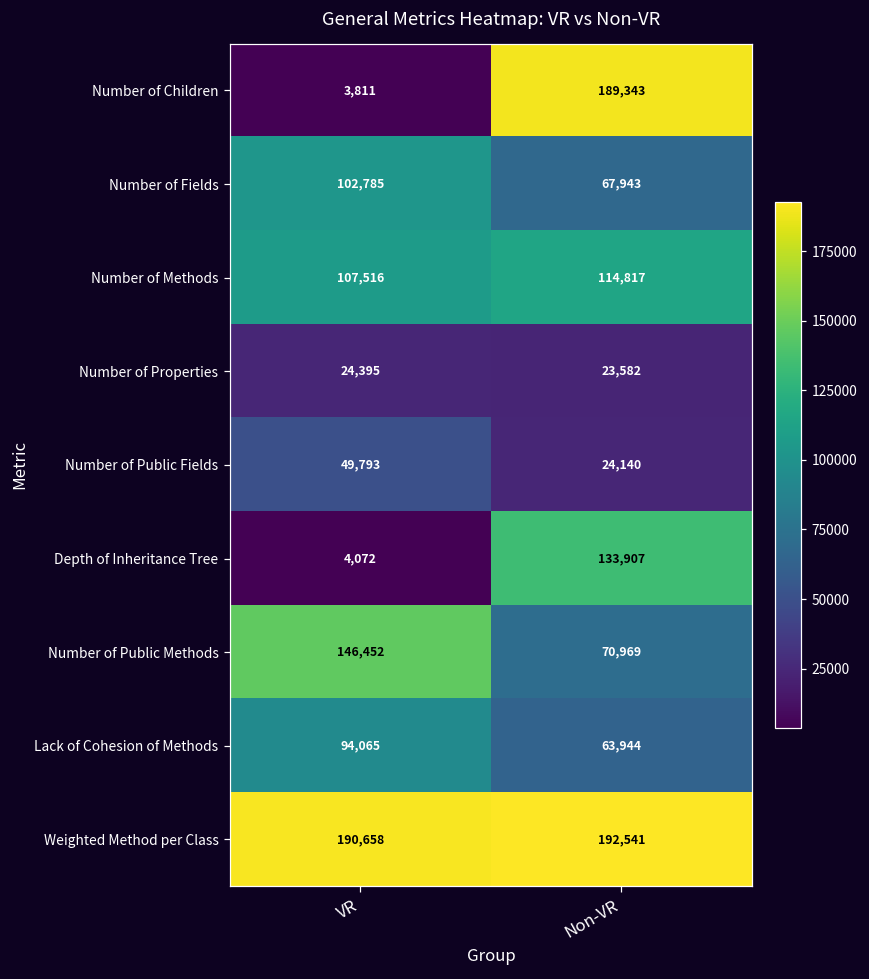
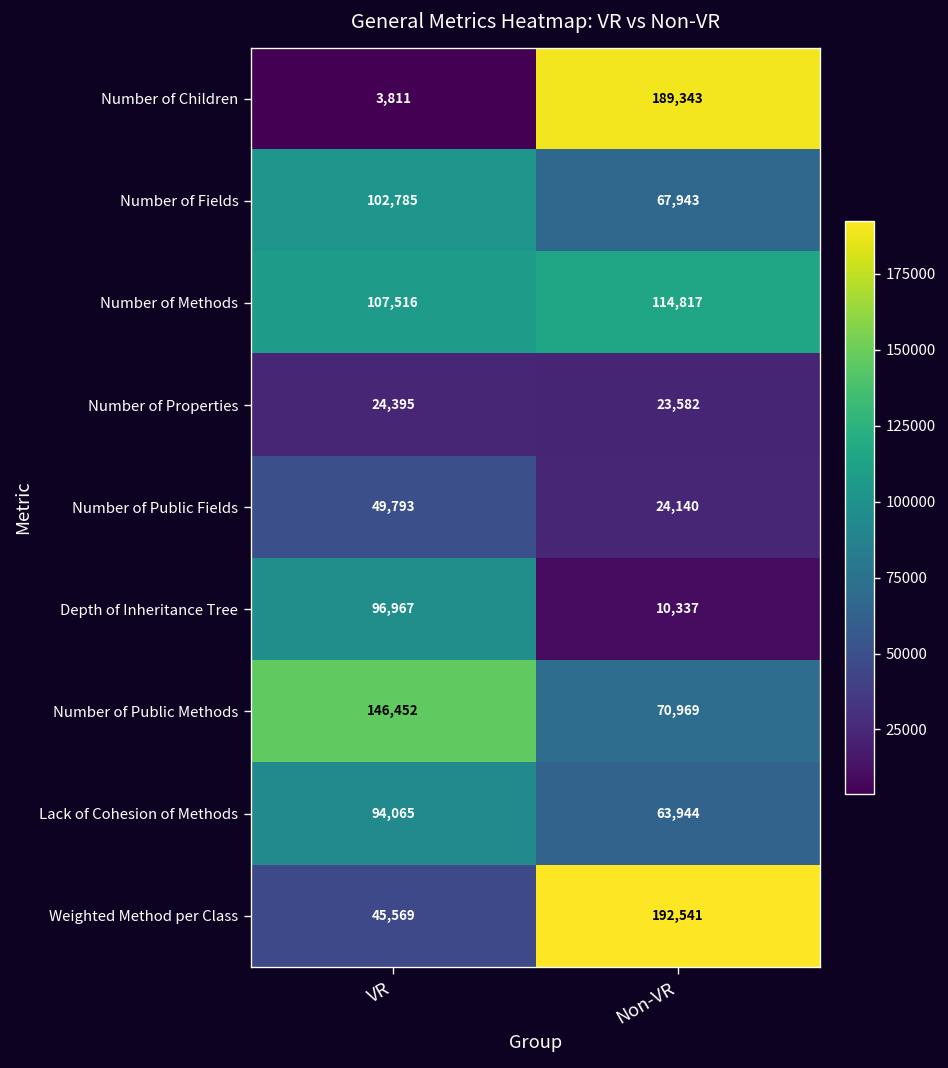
  {
    "Number of Children": {
      "VR": "3,811",
      "Non-VR": "189,343"
    },
    "Number of Fields": {
      "VR": "102,785",
      "Non-VR": "67,943"
    },
    "Number of Methods": {
      "VR": "107,516",
      "Non-VR": "114,817"
    },
    "Number of Properties": {
      "VR": "24,395",
      "Non-VR": "23,582"
    },
    "Number of Public Fields": {
      "VR": "49,793",
      "Non-VR": "24,140"
    },
    "Depth of Inheritance Tree": {
-     "VR": "4,072",
-     "Non-VR": "133,907"
+     "VR": "96,967",
+     "Non-VR": "10,337"
    },
    "Number of Public Methods": {
      "VR": "146,452",
      "Non-VR": "70,969"
    },
    "Lack of Cohesion of Methods": {
      "VR": "94,065",
      "Non-VR": "63,944"
    },
    "Weighted Method per Class": {
-     "VR": "190,658",
+     "VR": "45,569",
      "Non-VR": "192,541"
    }
  }
